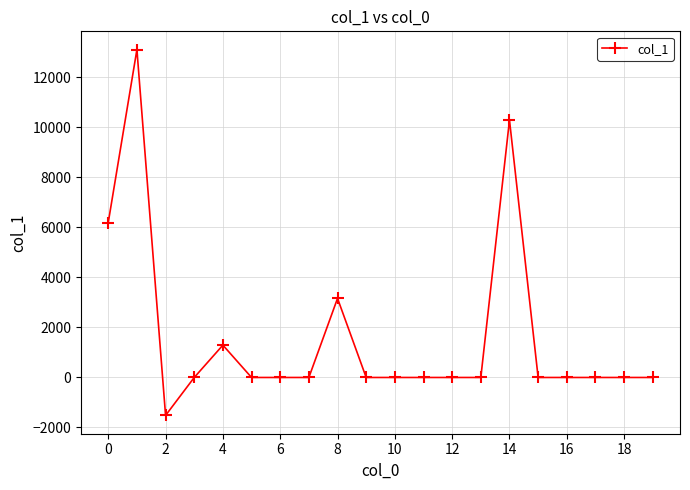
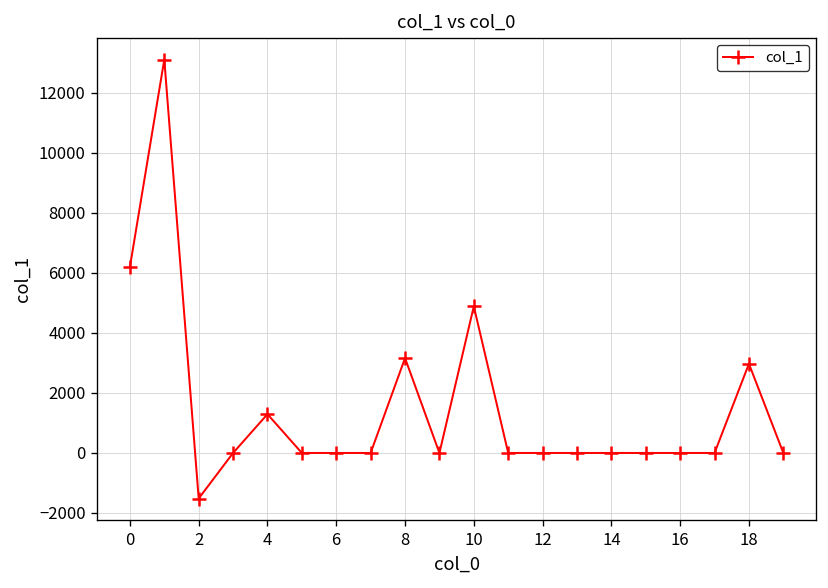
  {
    "0": 6200,
    "2": -1500,
    "4": 1300,
    "6": 0,
    "8": 3200,
-   "10": 0,
+   "10": 4900,
    "12": 0,
-   "14": 10300,
+   "14": 0,
    "16": 0,
-   "18": 0
+   "18": 3000
  }
